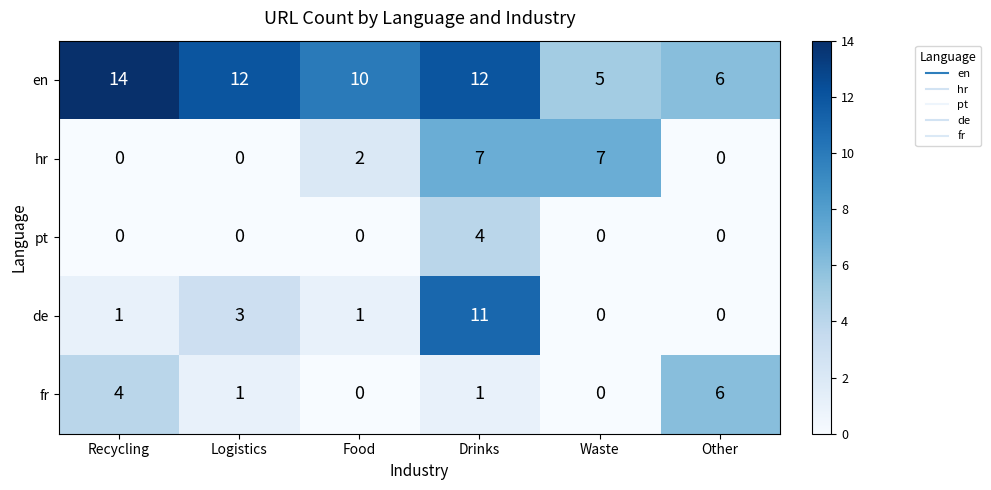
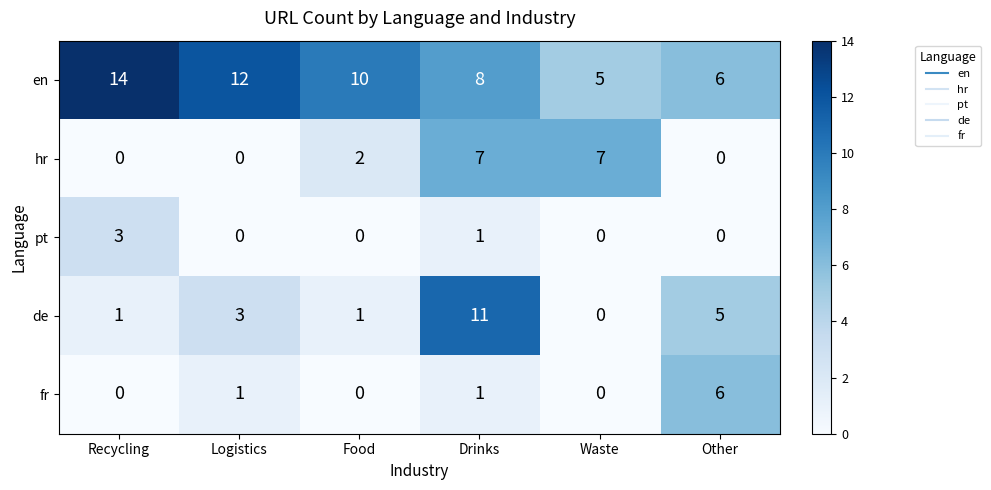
  {
    "en": {
      "Recycling": 14,
      "Logistics": 12,
      "Food": 10,
-     "Drinks": 12,
+     "Drinks": 8,
      "Waste": 5,
      "Other": 6
    },
    "hr": {
      "Recycling": 0,
      "Logistics": 0,
      "Food": 2,
      "Drinks": 7,
      "Waste": 7,
      "Other": 0
    },
    "pt": {
-     "Recycling": 0,
+     "Recycling": 3,
      "Logistics": 0,
      "Food": 0,
-     "Drinks": 4,
+     "Drinks": 1,
      "Waste": 0,
      "Other": 0
    },
    "de": {
      "Recycling": 1,
      "Logistics": 3,
      "Food": 1,
      "Drinks": 11,
      "Waste": 0,
-     "Other": 0
+     "Other": 5
    },
    "fr": {
-     "Recycling": 4,
+     "Recycling": 0,
      "Logistics": 1,
      "Food": 0,
      "Drinks": 1,
      "Waste": 0,
      "Other": 6
    }
  }
